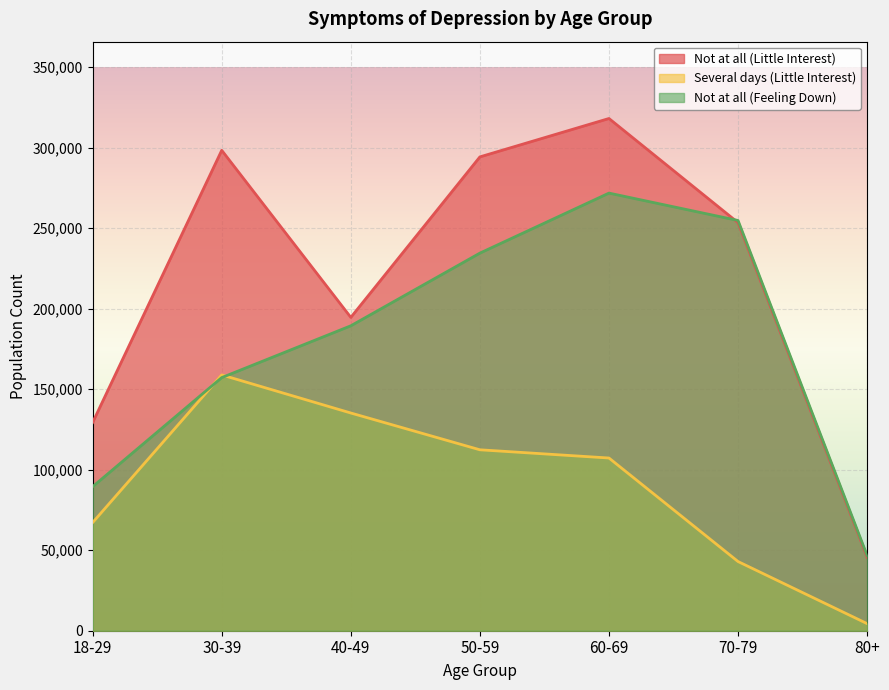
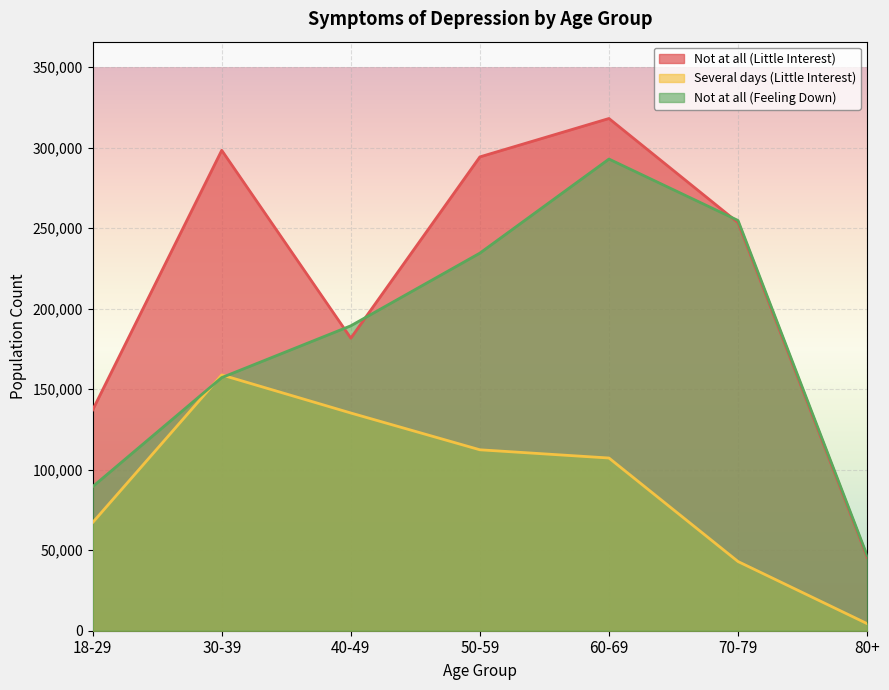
  {
    "Not at all (Little Interest)": {
-     "18-29": "129,000",
+     "18-29": "137,000",
      "30-39": "298,000",
-     "40-49": "195,000",
+     "40-49": "182,000",
      "50-59": "294,000",
      "60-69": "318,000"
    },
    "Several days (Little Interest)": {
      "18-29": "67,000",
      "30-39": "159,000",
      "40-49": "135,000",
      "50-59": "112,000",
      "60-69": "107,000",
      "70-79": "43,000",
      "80+": "4,000"
    },
    "Not at all (Feeling Down)": {
      "18-29": "89,000",
      "30-39": "157,000",
      "40-49": "189,000",
      "50-59": "234,000",
-     "60-69": "272,000"
+     "60-69": "293,000"
    }
  }
